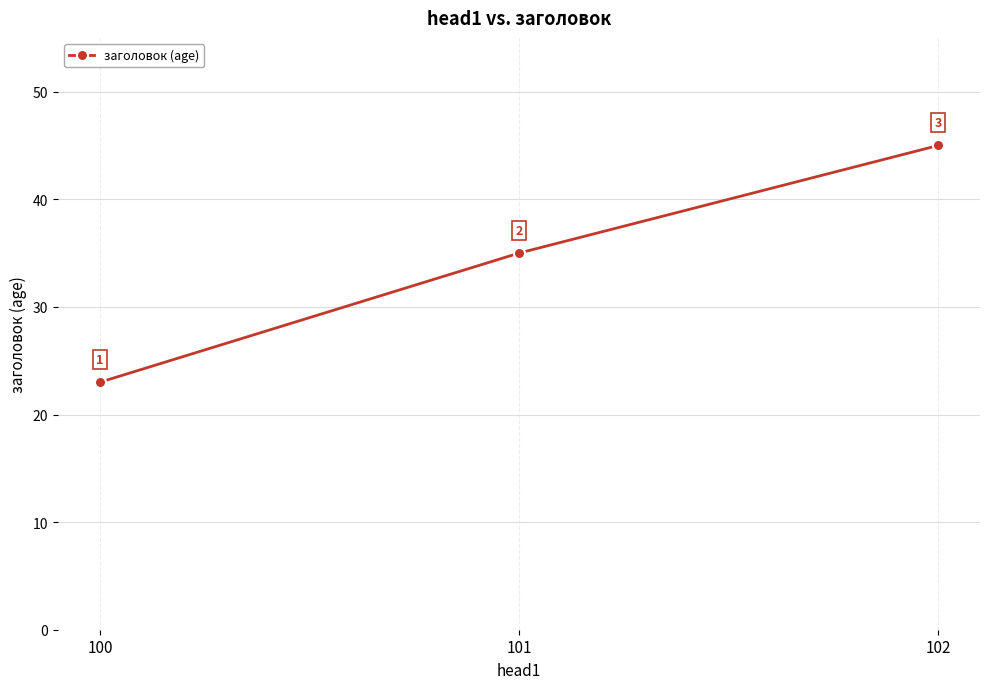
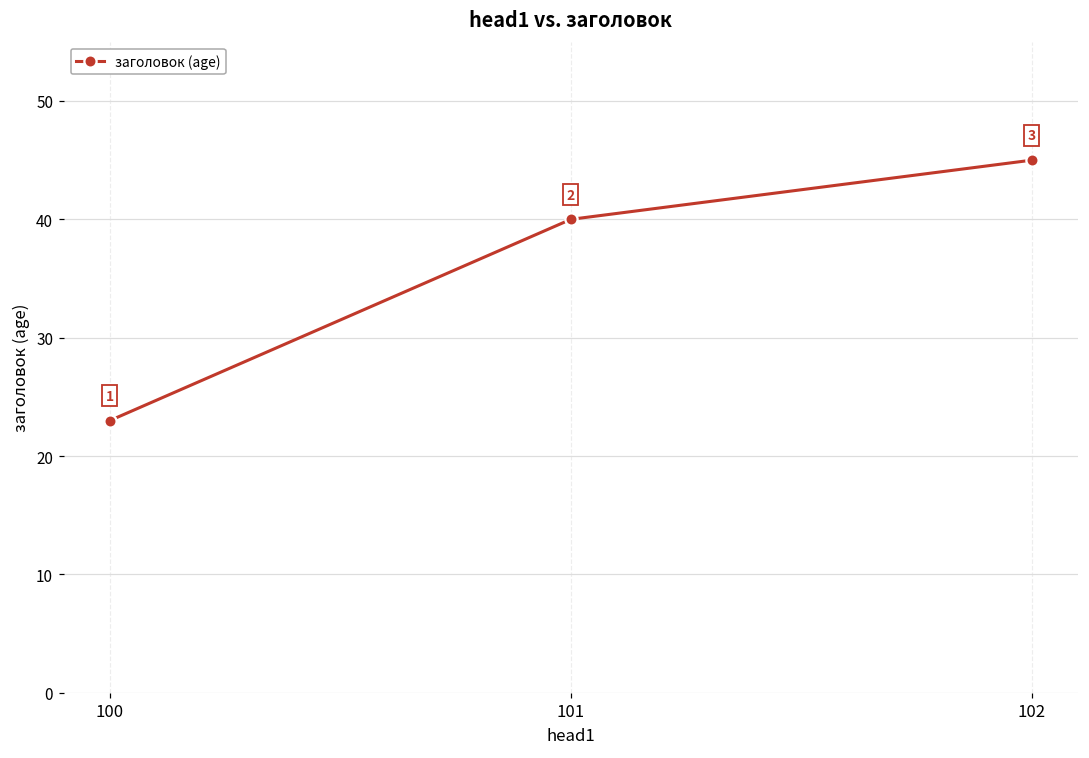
  {
-   "101": 35
+   "101": 40
  }
